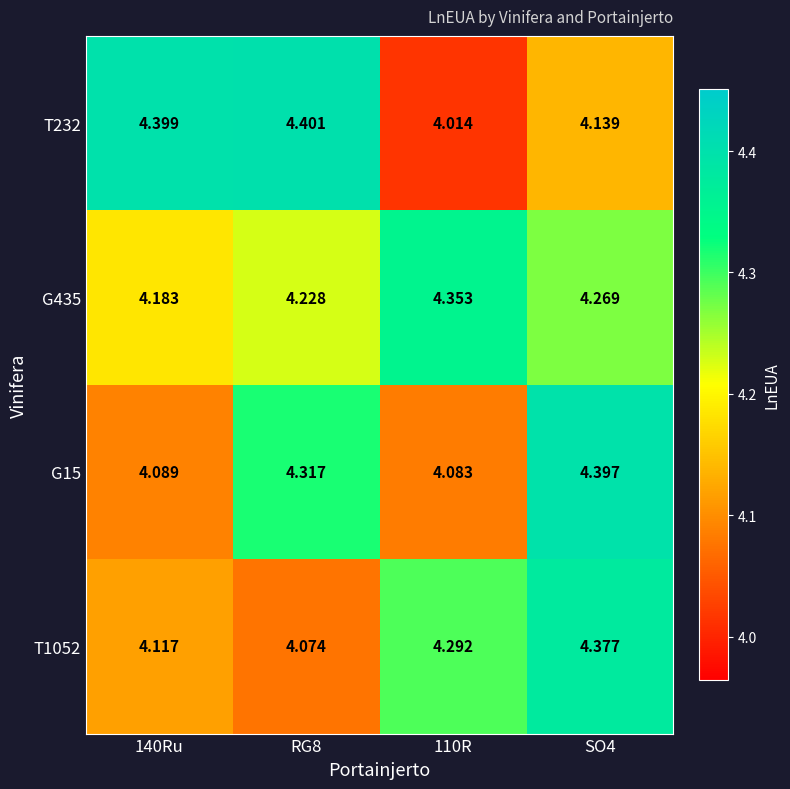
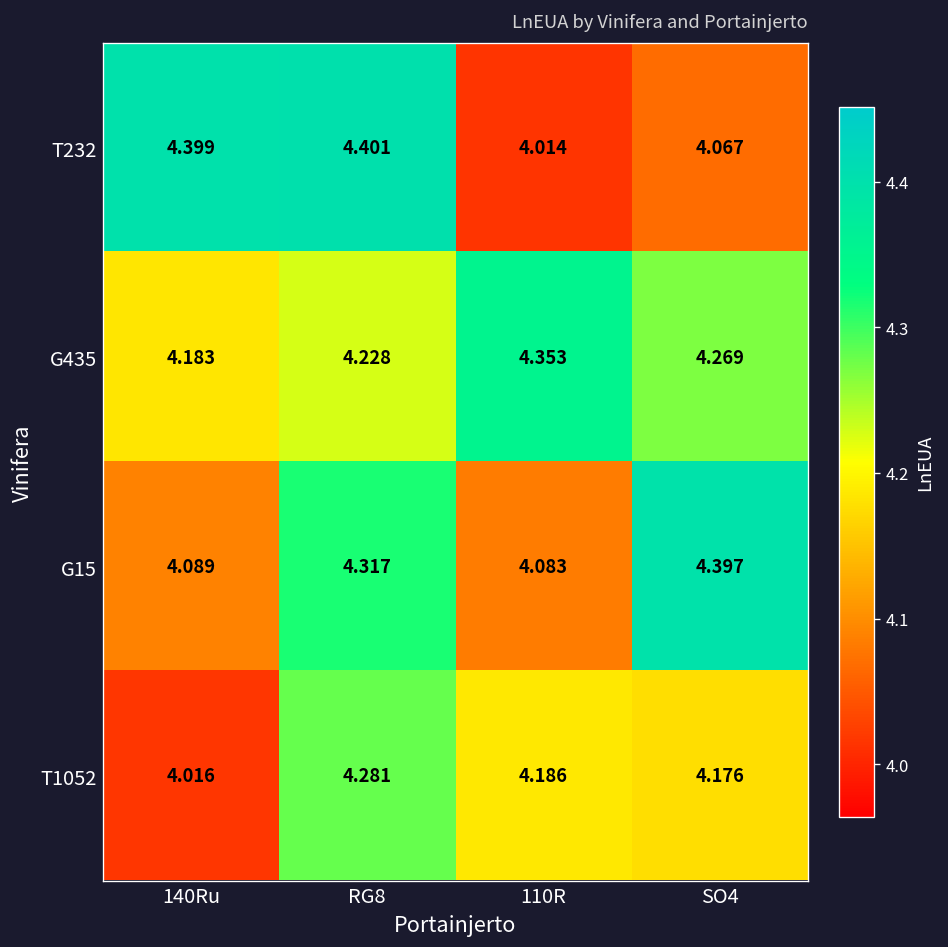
  {
    "T232": {
      "140Ru": 4.399,
      "RG8": 4.401,
      "110R": 4.014,
-     "SO4": 4.139
+     "SO4": 4.067
    },
    "G435": {
      "140Ru": 4.183,
      "RG8": 4.228,
      "110R": 4.353,
      "SO4": 4.269
    },
    "G15": {
      "140Ru": 4.089,
      "RG8": 4.317,
      "110R": 4.083,
      "SO4": 4.397
    },
    "T1052": {
-     "140Ru": 4.117,
-     "RG8": 4.074,
-     "110R": 4.292,
-     "SO4": 4.377
+     "140Ru": 4.016,
+     "RG8": 4.281,
+     "110R": 4.186,
+     "SO4": 4.176
    }
  }
